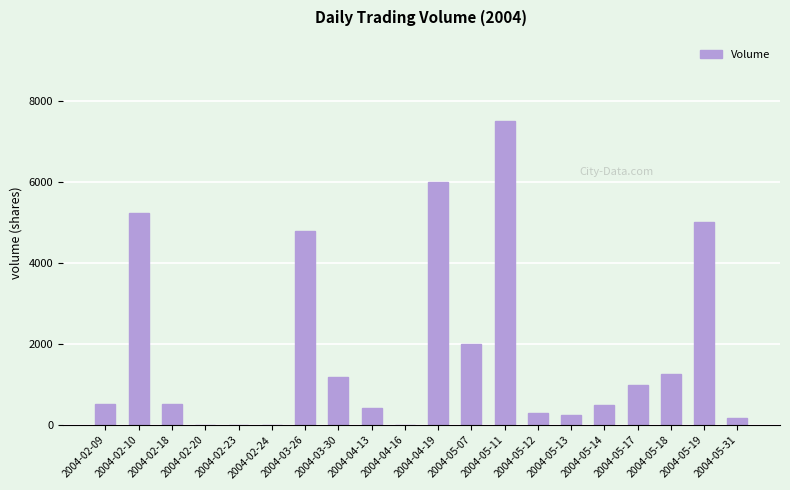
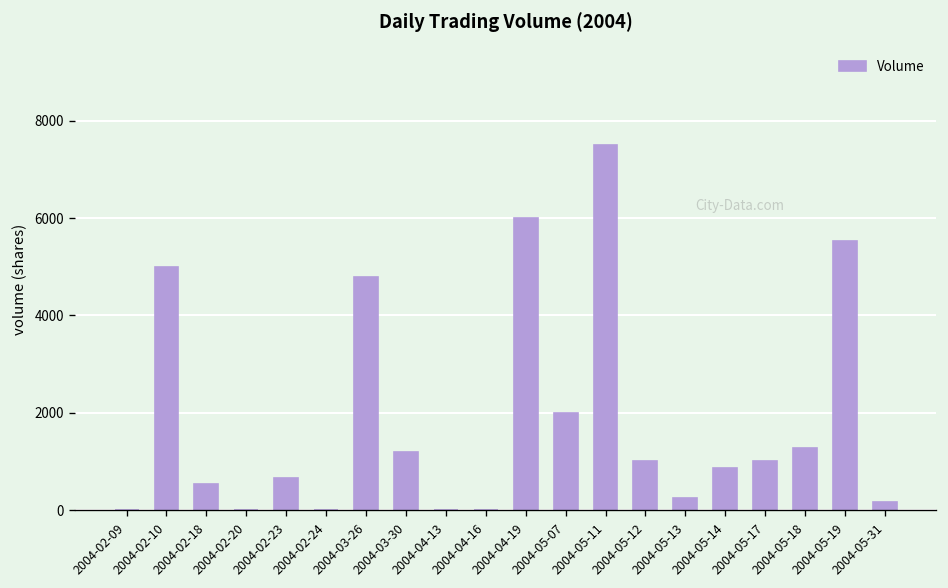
  {
-   "2004-02-09": 500,
-   "2004-02-10": 5200,
+   "2004-02-09": 0,
+   "2004-02-10": 5000,
    "2004-02-18": 500,
    "2004-02-20": 0,
-   "2004-02-23": 0,
+   "2004-02-23": 700,
    "2004-02-24": 0,
    "2004-03-26": 4800,
    "2004-03-30": 1200,
-   "2004-04-13": 400,
+   "2004-04-13": 0,
    "2004-04-16": 0,
    "2004-04-19": 6000,
    "2004-05-07": 2000,
    "2004-05-11": 7500,
-   "2004-05-12": 300,
+   "2004-05-12": 1000,
    "2004-05-13": 300,
-   "2004-05-14": 500,
+   "2004-05-14": 900,
    "2004-05-17": 1000,
    "2004-05-18": 1300,
-   "2004-05-19": 5000,
+   "2004-05-19": 5500,
    "2004-05-31": 200
  }
